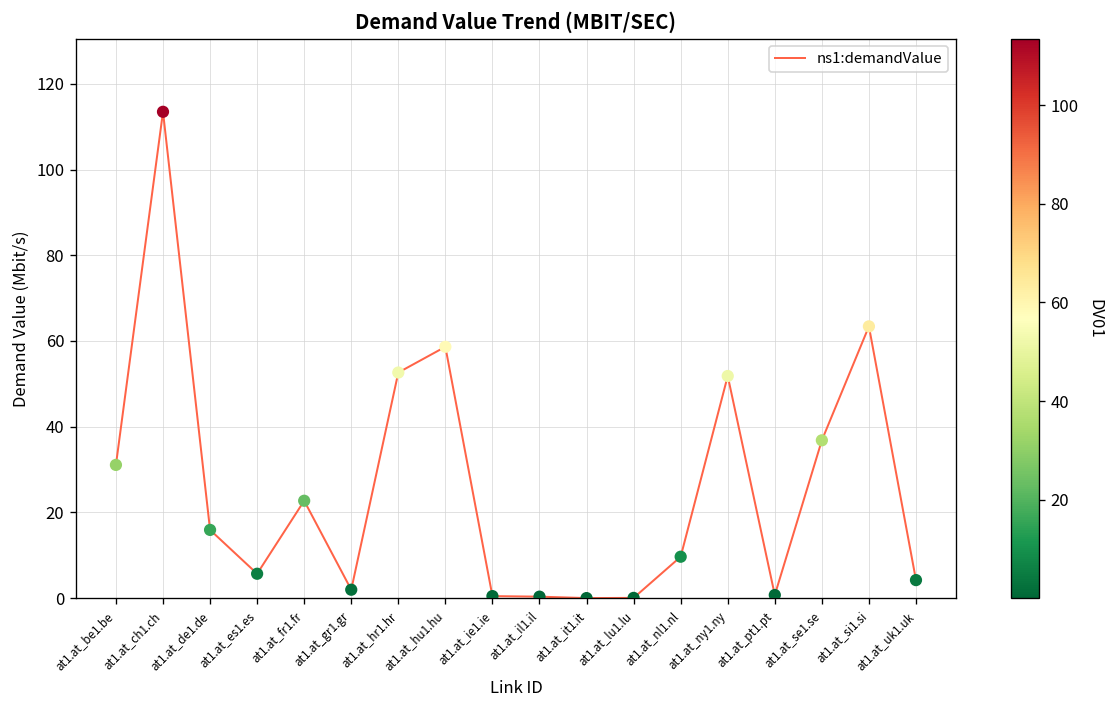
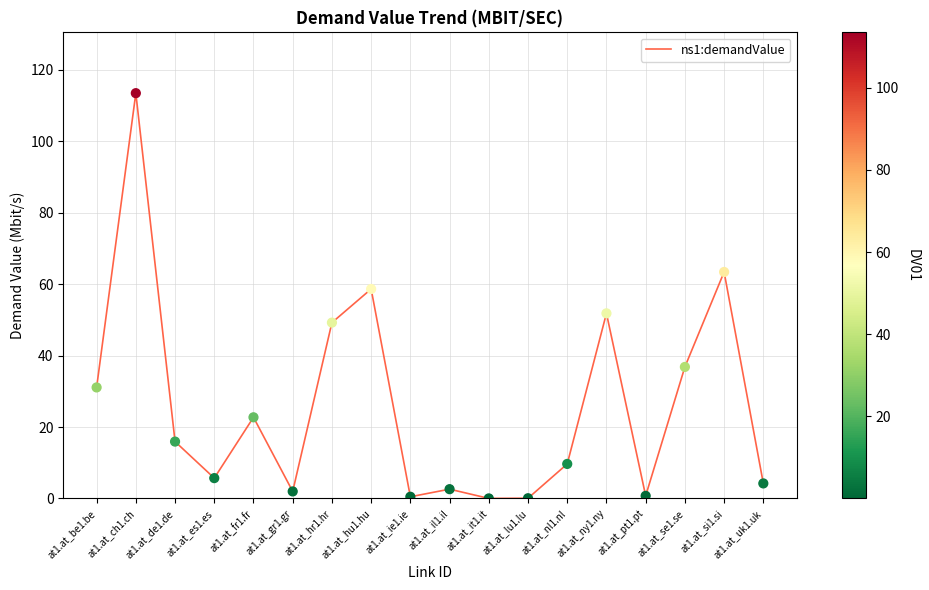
  {
    "at1.at_be1.be": 31,
    "at1.at_ch1.ch": 113,
    "at1.at_de1.de": 16,
    "at1.at_es1.es": 6,
    "at1.at_fr1.fr": 23,
    "at1.at_gr1.gr": 2,
-   "at1.at_hr1.hr": 53,
+   "at1.at_hr1.hr": 49,
    "at1.at_hu1.hu": 59,
    "at1.at_ie1.ie": 0,
-   "at1.at_il1.il": 0,
+   "at1.at_il1.il": 3,
    "at1.at_it1.it": 0,
    "at1.at_lu1.lu": 0,
    "at1.at_nl1.nl": 10,
    "at1.at_ny1.ny": 52,
    "at1.at_pt1.pt": 1,
    "at1.at_se1.se": 37,
    "at1.at_si1.si": 63,
    "at1.at_uk1.uk": 4
  }
